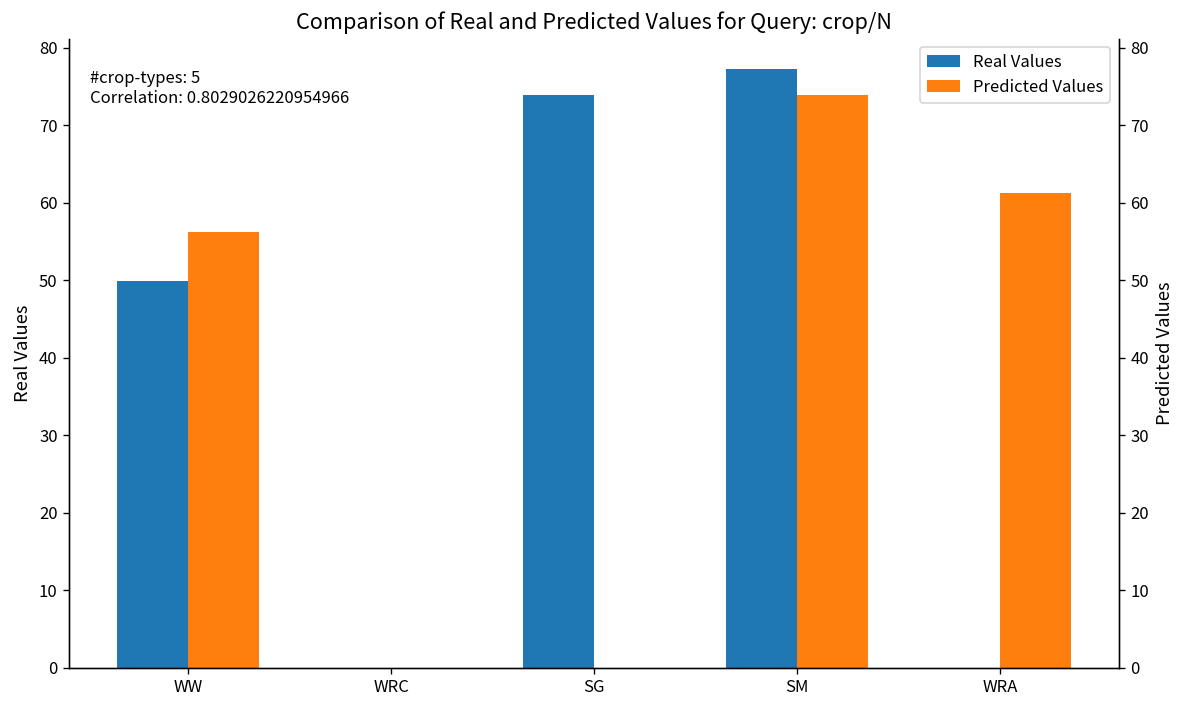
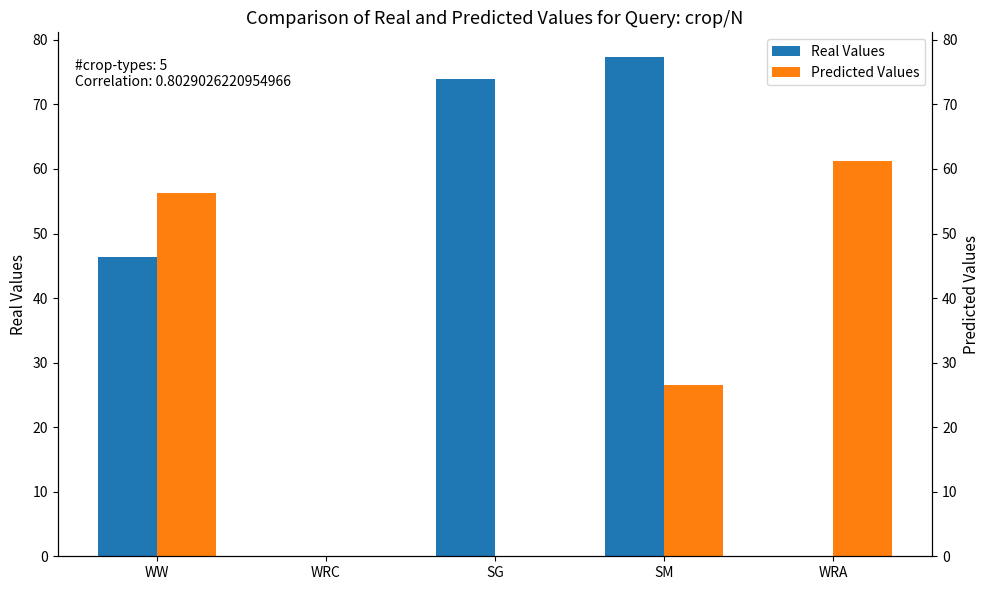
  {
    "Real Values": {
-     "WW": 50,
+     "WW": 46,
      "WRC": 0,
      "SG": 74,
      "SM": 77,
      "WRA": 0
    },
    "Predicted Values": {
      "WW": 56,
      "WRC": 0,
      "SG": 0,
-     "SM": 74,
+     "SM": 27,
      "WRA": 61
    }
  }
